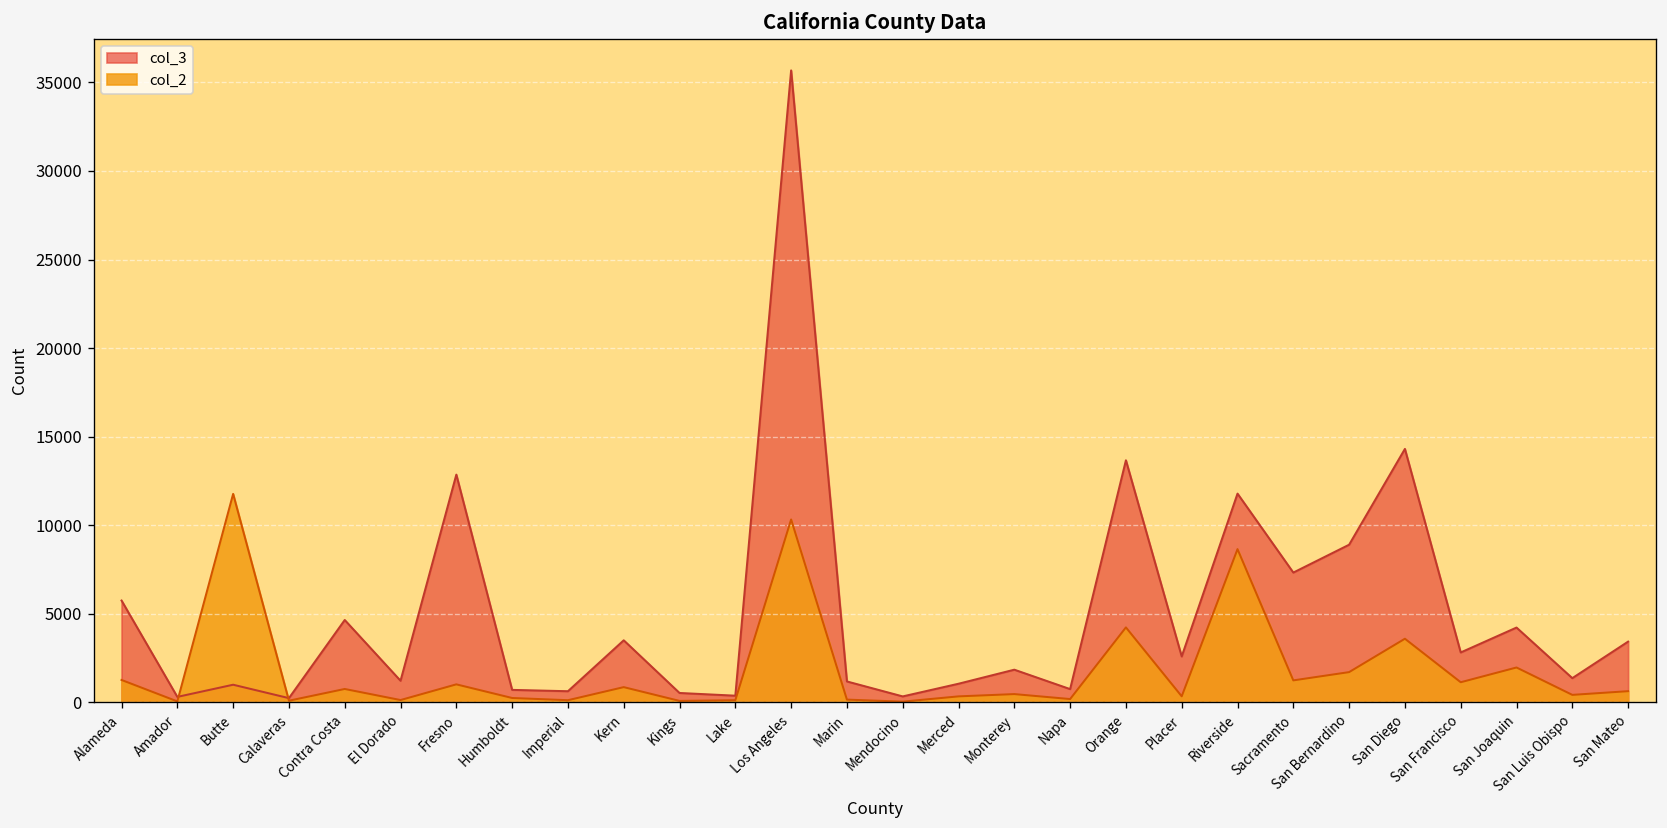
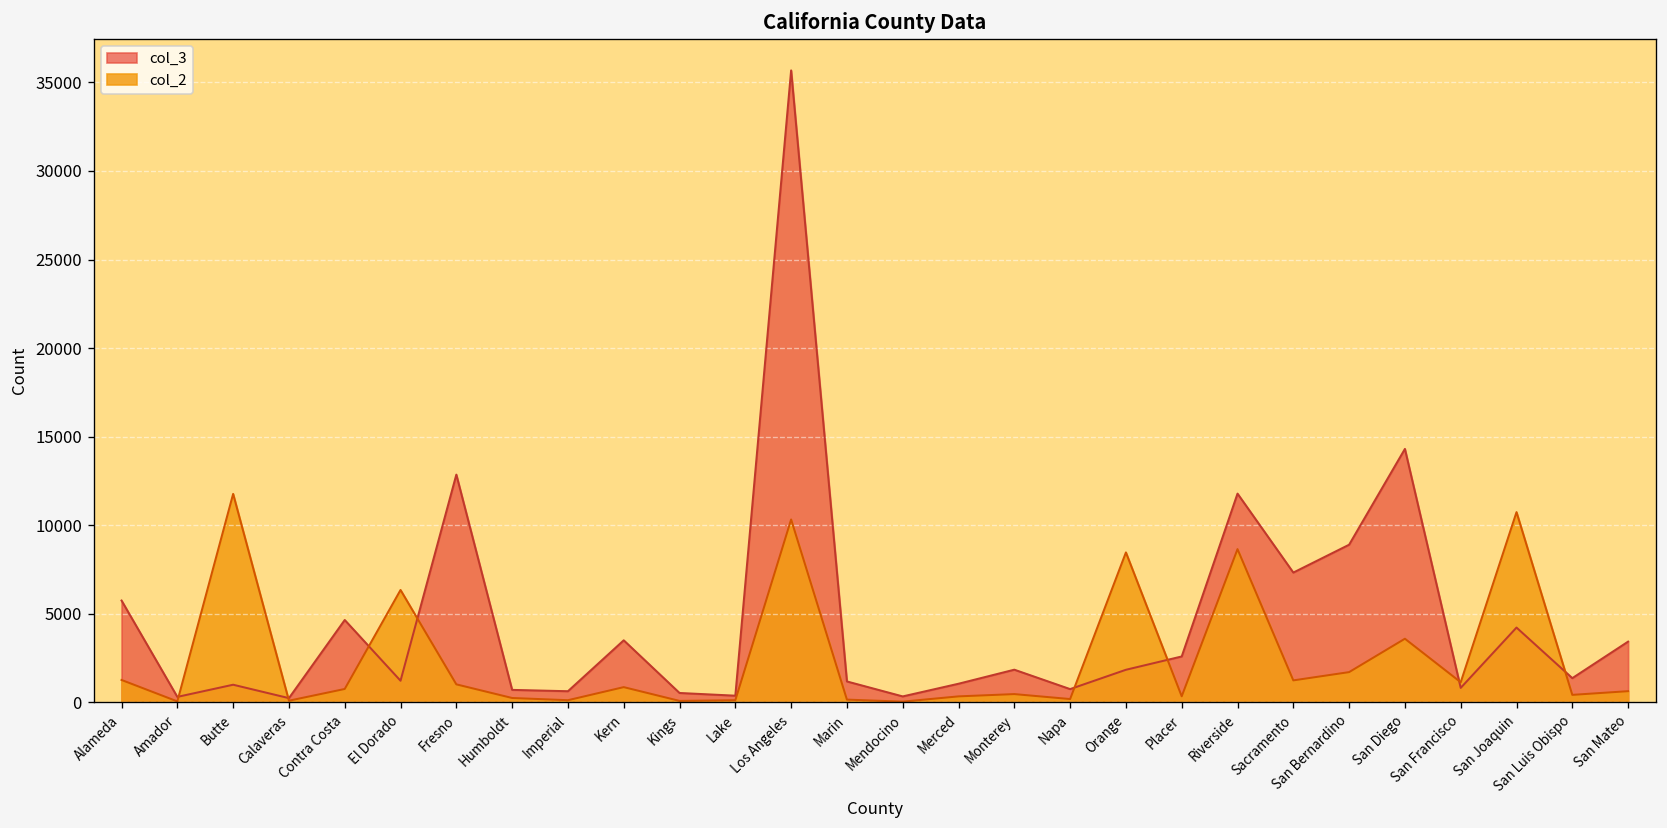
  {
    "col_3": {
      "Alameda": 5700,
      "Amador": 300,
      "Butte": 1000,
      "Contra Costa": 4600,
      "El Dorado": 1200,
      "Fresno": 12900,
      "Humboldt": 700,
      "Imperial": 600,
      "Kern": 3500,
      "Kings": 500,
      "Lake": 400,
      "Los Angeles": 35700,
      "Marin": 1200,
      "Mendocino": 300,
      "Merced": 1000,
      "Monterey": 1800,
      "Napa": 700,
-     "Orange": 13700,
+     "Orange": 1800,
      "Placer": 2600,
      "Riverside": 11800,
      "Sacramento": 7300,
      "San Bernardino": 8900,
      "San Diego": 14300,
-     "San Francisco": 2800,
+     "San Francisco": 800,
      "San Joaquin": 4200,
      "San Luis Obispo": 1400,
      "San Mateo": 3400
    },
    "col_2": {
      "Alameda": 1300,
      "Amador": 0,
      "Butte": 11800,
      "Contra Costa": 800,
-     "El Dorado": 100,
+     "El Dorado": 6300,
      "Fresno": 1000,
      "Humboldt": 200,
      "Imperial": 100,
      "Kern": 900,
      "Kings": 100,
      "Lake": 100,
      "Los Angeles": 10300,
      "Marin": 200,
      "Mendocino": 0,
      "Merced": 300,
      "Monterey": 500,
      "Napa": 200,
-     "Orange": 4200,
+     "Orange": 8500,
      "Placer": 300,
      "Riverside": 8600,
      "Sacramento": 1200,
      "San Bernardino": 1700,
      "San Diego": 3600,
      "San Francisco": 1100,
-     "San Joaquin": 2000,
+     "San Joaquin": 10700,
      "San Luis Obispo": 400,
      "San Mateo": 600
    }
  }
